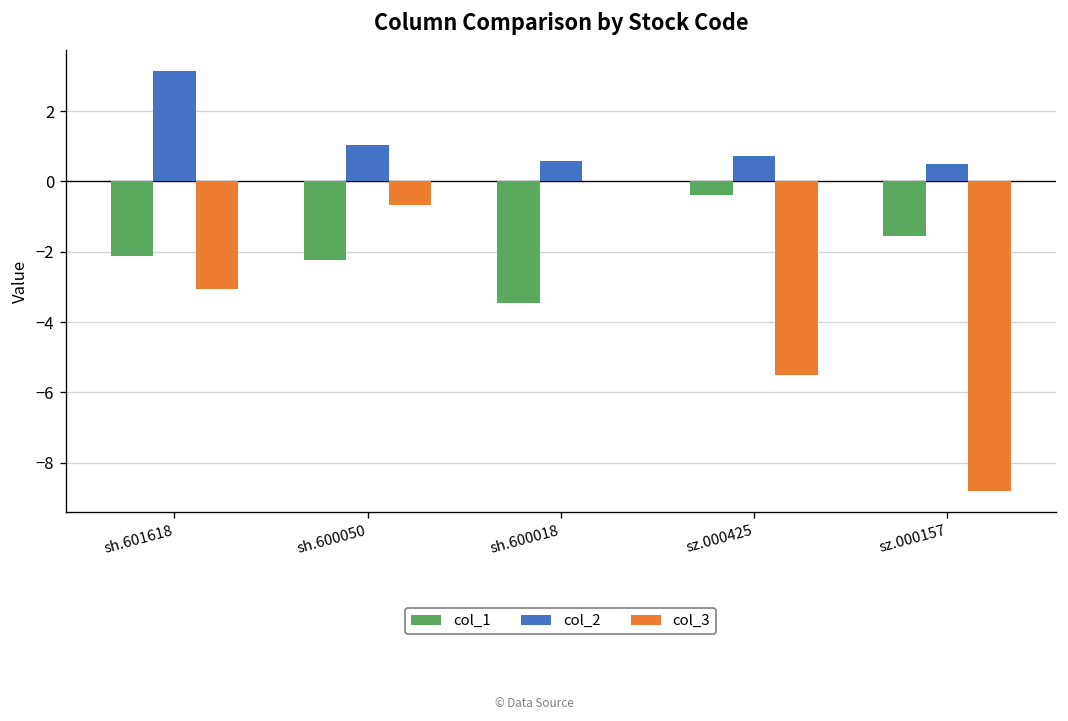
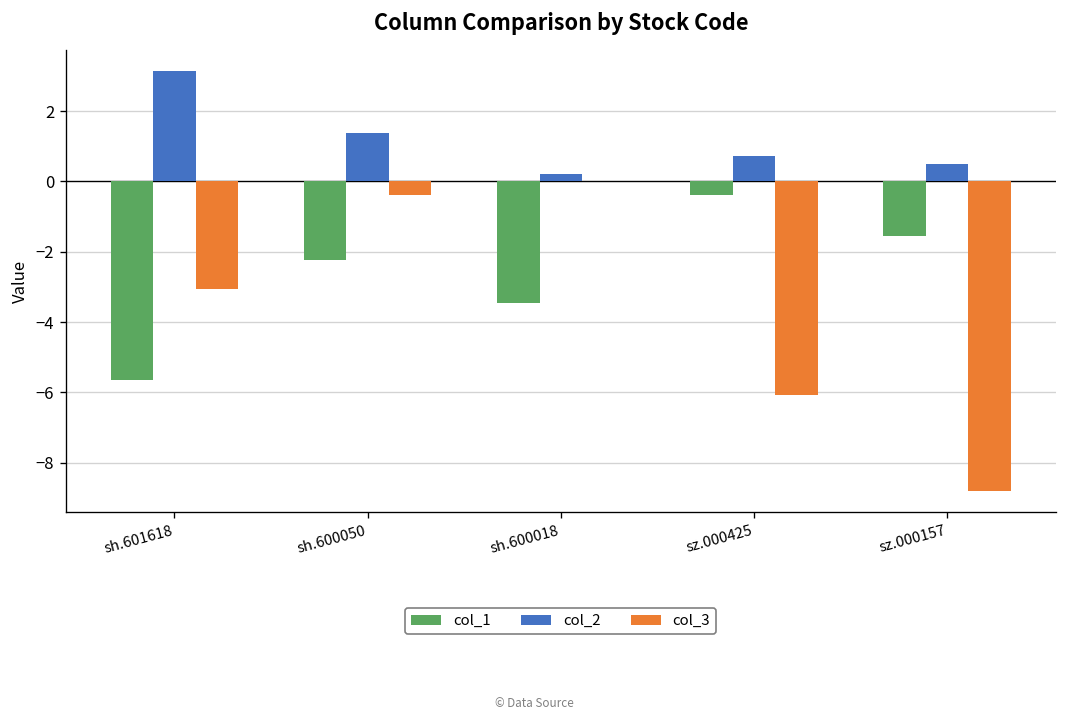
  {
    "col_1": {
-     "sh.601618": -2.1,
+     "sh.601618": -5.6,
      "sh.600050": -2.2,
      "sh.600018": -3.5,
      "sz.000425": -0.4,
      "sz.000157": -1.6
    },
    "col_2": {
      "sh.601618": 3.1,
-     "sh.600050": 1.0,
-     "sh.600018": 0.6,
+     "sh.600050": 1.4,
+     "sh.600018": 0.2,
      "sz.000425": 0.7,
      "sz.000157": 0.5
    },
    "col_3": {
      "sh.601618": -3.0,
-     "sh.600050": -0.7,
+     "sh.600050": -0.4,
      "sh.600018": 0.0,
-     "sz.000425": -5.5,
+     "sz.000425": -6.1,
      "sz.000157": -8.8
    }
  }
